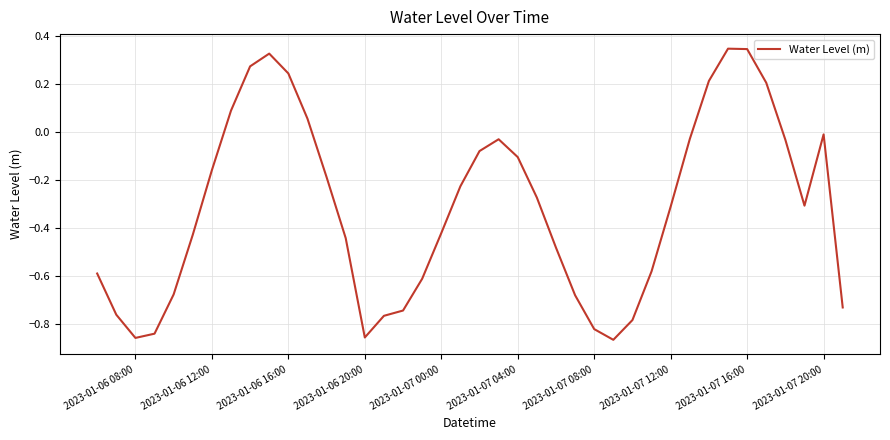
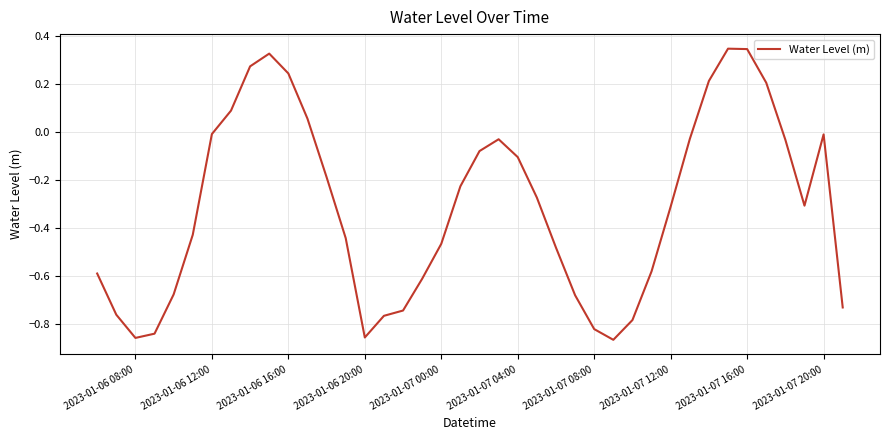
  {
    "2023-01-06 08:00": -0.86,
-   "2023-01-06 12:00": -0.16,
+   "2023-01-06 12:00": -0.01,
    "2023-01-06 16:00": 0.24,
    "2023-01-06 20:00": -0.86,
-   "2023-01-07 00:00": -0.42,
+   "2023-01-07 00:00": -0.47,
    "2023-01-07 04:00": -0.10,
    "2023-01-07 08:00": -0.82,
    "2023-01-07 12:00": -0.31,
    "2023-01-07 16:00": 0.35,
    "2023-01-07 20:00": -0.01
  }
